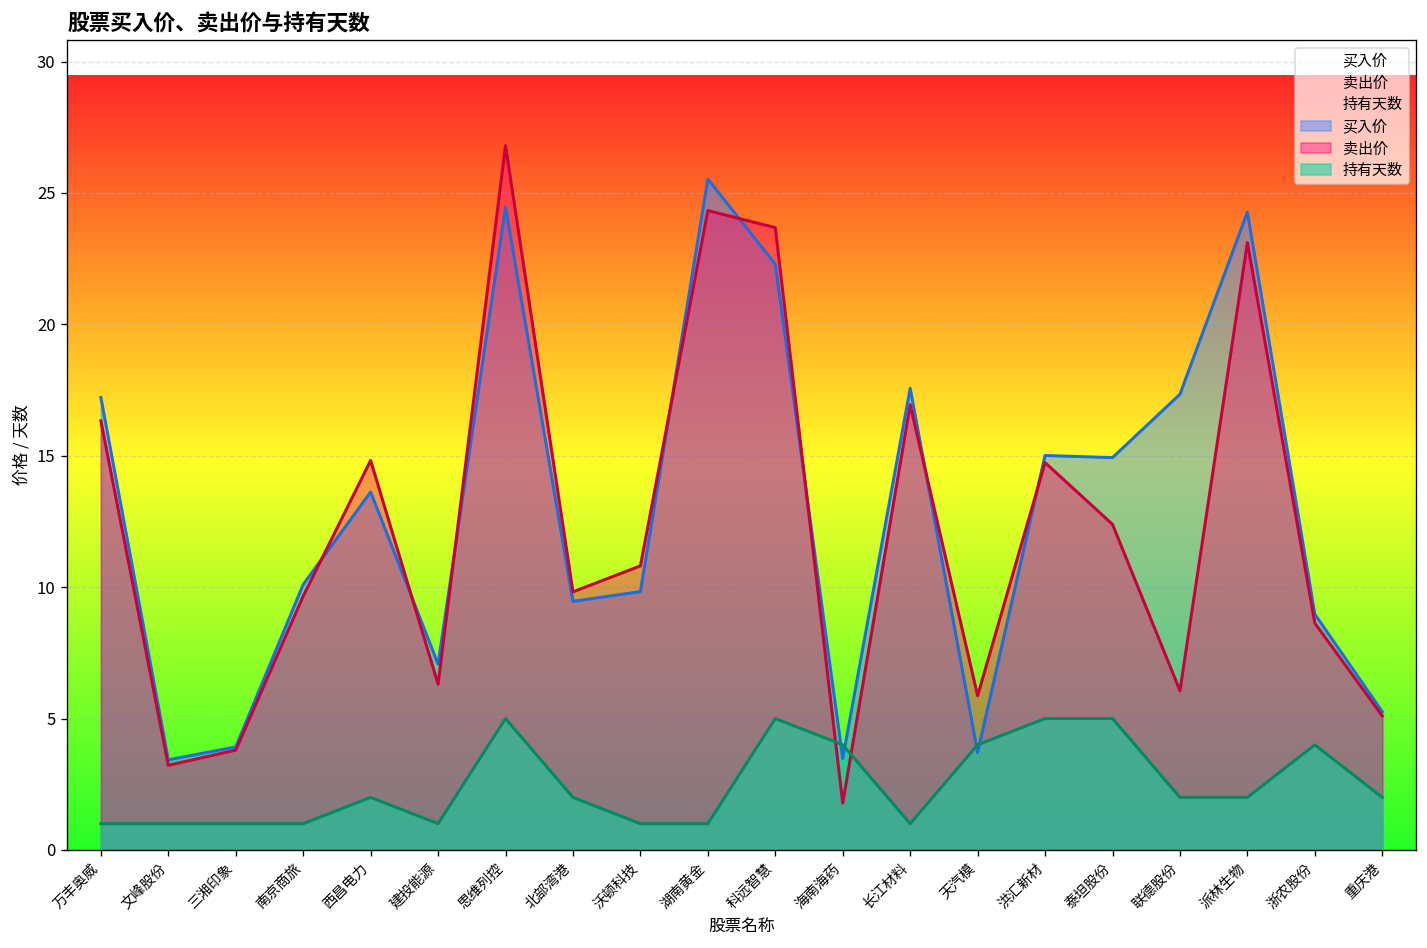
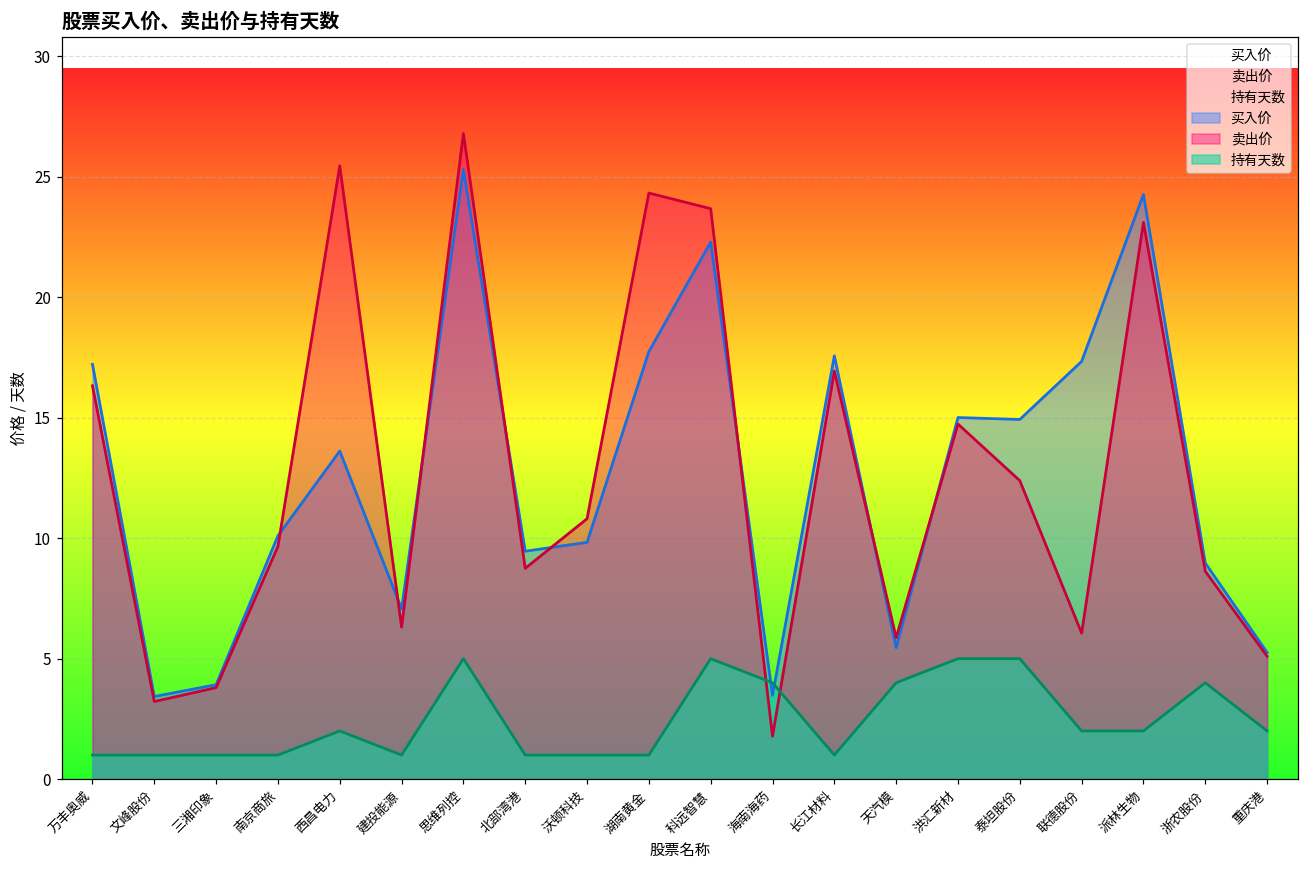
  {
    "买入价": {
      "万丰奥威": 17.2,
      "文峰股份": 3.4,
      "三湘印象": 3.9,
      "南京商旅": 10.1,
      "西昌电力": 13.6,
      "建投能源": 7.1,
-     "思维列控": 24.5,
+     "思维列控": 25.3,
      "北部湾港": 9.5,
      "沃顿科技": 9.8,
-     "湖南黄金": 25.5,
+     "湖南黄金": 17.8,
      "科远智慧": 22.3,
      "海南海药": 3.5,
      "长江材料": 17.6,
-     "天汽模": 3.7,
+     "天汽模": 5.5,
      "洪汇新材": 15.0,
      "泰坦股份": 14.9,
      "联德股份": 17.3,
      "派林生物": 24.3,
      "浙农股份": 9.0,
      "重庆港": 5.3
    },
    "卖出价": {
      "万丰奥威": 16.3,
      "文峰股份": 3.2,
      "三湘印象": 3.8,
      "南京商旅": 9.7,
-     "西昌电力": 14.8,
+     "西昌电力": 25.5,
      "建投能源": 6.3,
      "思维列控": 26.8,
-     "北部湾港": 9.8,
+     "北部湾港": 8.8,
      "沃顿科技": 10.8,
      "湖南黄金": 24.3,
      "科远智慧": 23.7,
      "海南海药": 1.8,
      "长江材料": 16.9,
      "天汽模": 5.9,
      "洪汇新材": 14.7,
      "泰坦股份": 12.4,
      "联德股份": 6.1,
      "派林生物": 23.1,
      "浙农股份": 8.6,
      "重庆港": 5.1
    },
    "持有天数": {
      "万丰奥威": 1,
      "文峰股份": 1,
      "三湘印象": 1,
      "南京商旅": 1,
      "西昌电力": 2,
      "建投能源": 1,
      "思维列控": 5,
-     "北部湾港": 2,
+     "北部湾港": 1,
      "沃顿科技": 1,
      "湖南黄金": 1,
      "科远智慧": 5,
      "海南海药": 4,
      "长江材料": 1,
      "天汽模": 4,
      "洪汇新材": 5,
      "泰坦股份": 5,
      "联德股份": 2,
      "派林生物": 2,
      "浙农股份": 4,
      "重庆港": 2
    }
  }
